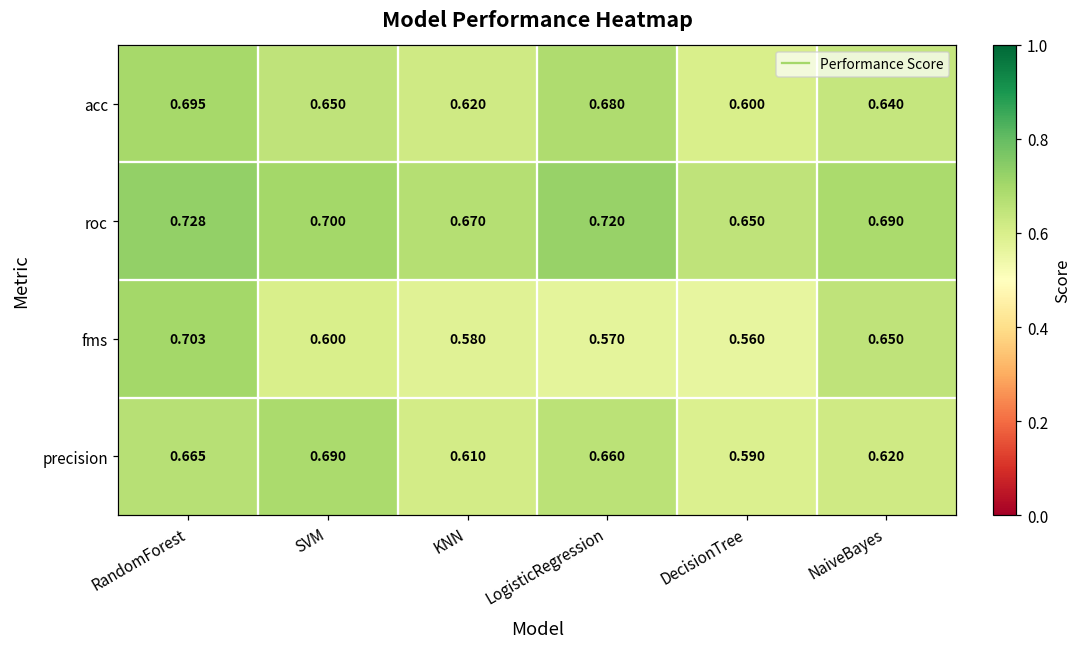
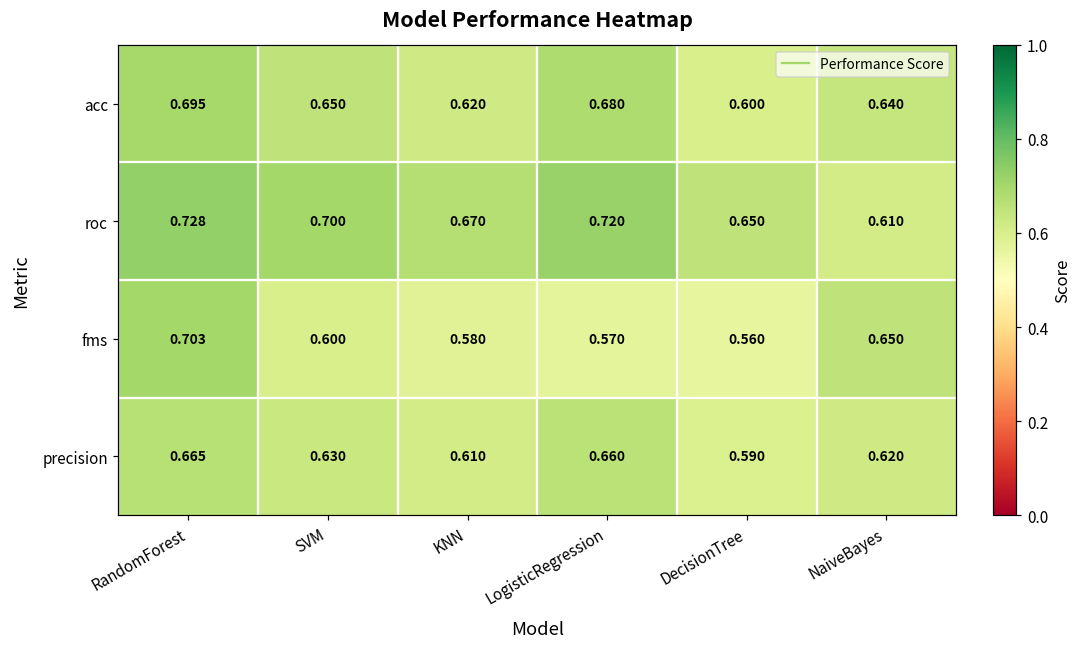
  {
    "acc": {
      "RandomForest": 0.695,
      "SVM": 0.650,
      "KNN": 0.620,
      "LogisticRegression": 0.680,
      "DecisionTree": 0.600,
      "NaiveBayes": 0.640
    },
    "roc": {
      "RandomForest": 0.728,
      "SVM": 0.700,
      "KNN": 0.670,
      "LogisticRegression": 0.720,
      "DecisionTree": 0.650,
-     "NaiveBayes": 0.690
+     "NaiveBayes": 0.610
    },
    "fms": {
      "RandomForest": 0.703,
      "SVM": 0.600,
      "KNN": 0.580,
      "LogisticRegression": 0.570,
      "DecisionTree": 0.560,
      "NaiveBayes": 0.650
    },
    "precision": {
      "RandomForest": 0.665,
-     "SVM": 0.690,
+     "SVM": 0.630,
      "KNN": 0.610,
      "LogisticRegression": 0.660,
      "DecisionTree": 0.590,
      "NaiveBayes": 0.620
    }
  }
